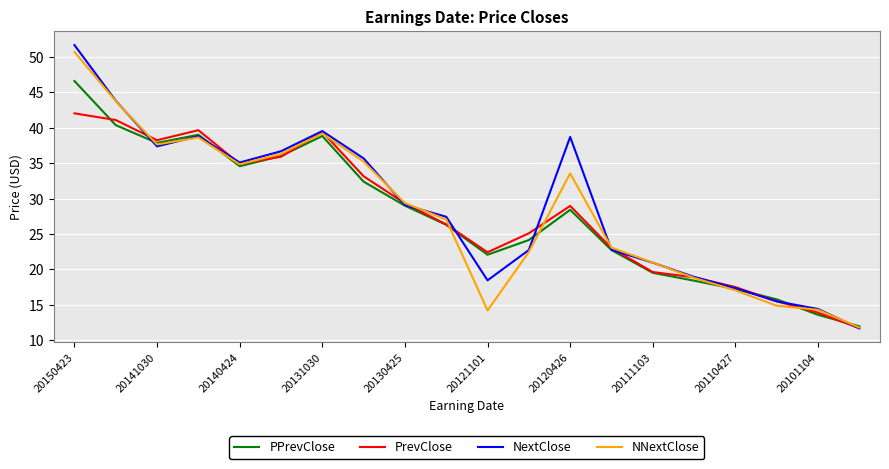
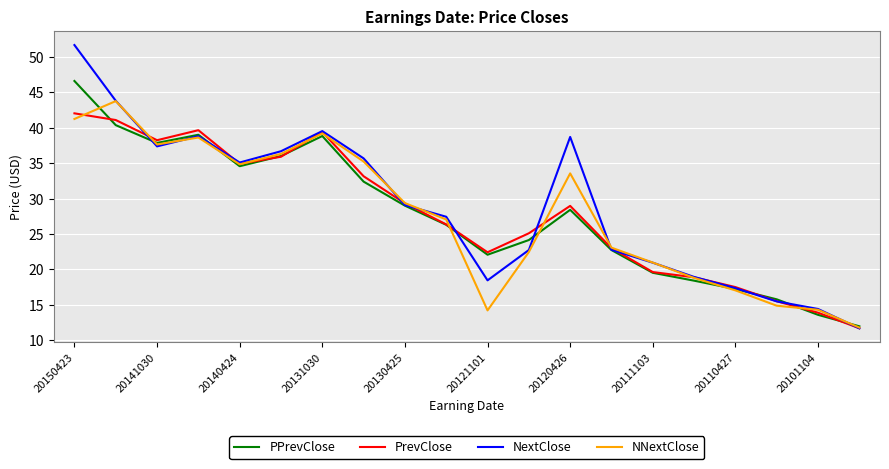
  {
    "PPrevClose": {
      "20150423": 47,
      "20131030": 39,
      "20120426": 28
    },
    "PrevClose": {
      "20150423": 42,
      "20141030": 38,
      "20120426": 29
    },
    "NextClose": {
      "20150423": 52,
      "20121101": 18,
      "20120426": 39
    },
    "NNextClose": {
-     "20150423": 51,
+     "20150423": 41,
      "20121101": 14,
      "20120426": 34
    }
  }
